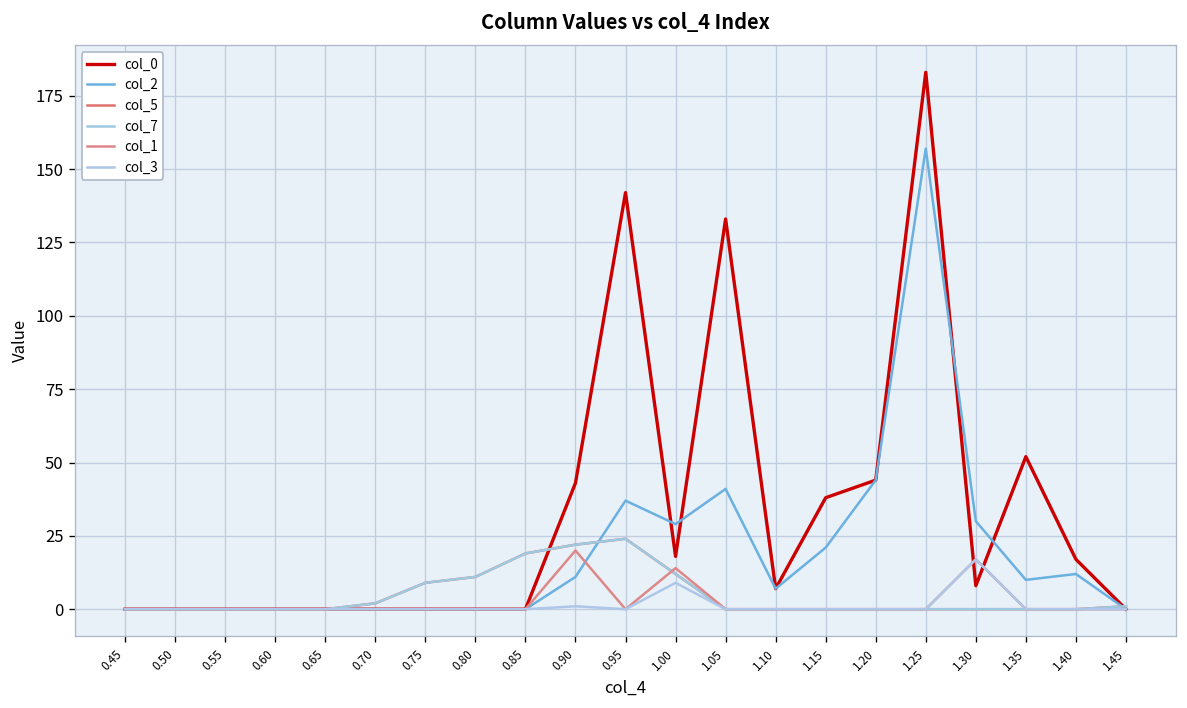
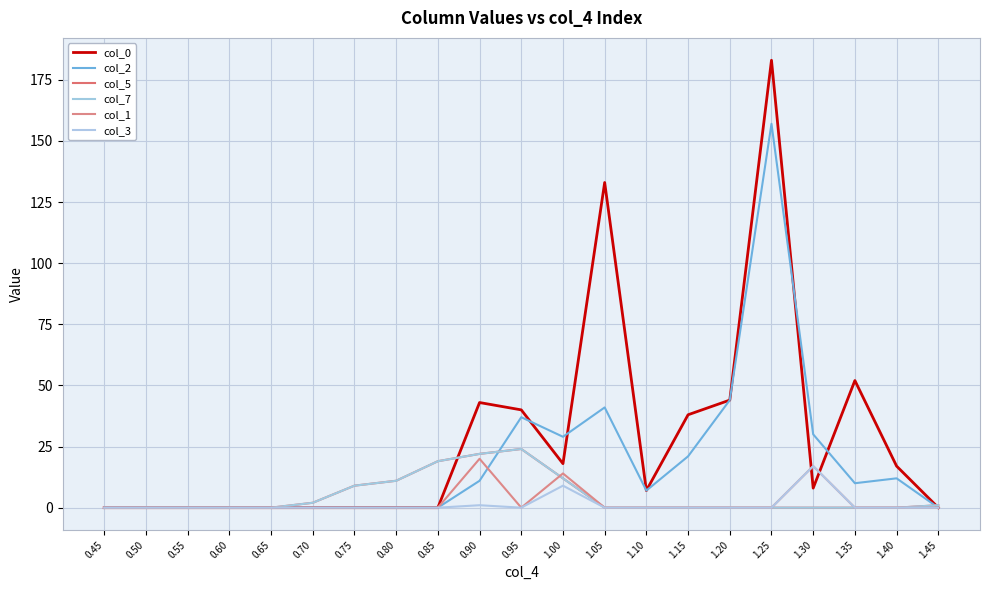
  {
    "col_0": {
      "0.90": 43,
-     "0.95": 142,
+     "0.95": 40,
      "1.00": 18,
      "1.05": 133,
      "1.15": 38,
      "1.25": 183,
      "1.30": 8,
      "1.35": 52,
      "1.40": 17
    },
    "col_1": {
      "0.90": 20,
      "1.00": 14
    }
  }
